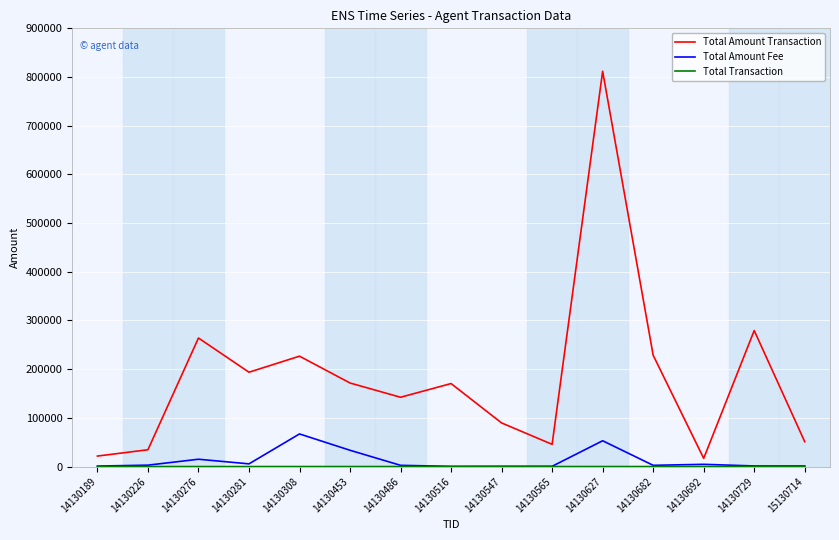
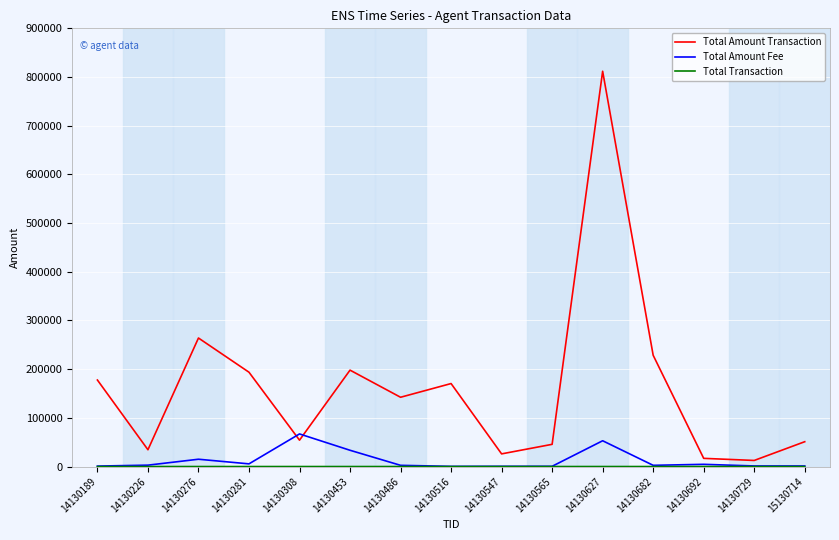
  {
    "Total Amount Transaction": {
-     "14130189": 20000,
+     "14130189": 180000,
      "14130226": 30000,
      "14130276": 260000,
      "14130281": 190000,
-     "14130308": 230000,
-     "14130453": 170000,
+     "14130308": 50000,
+     "14130453": 200000,
      "14130486": 140000,
      "14130516": 170000,
-     "14130547": 90000,
+     "14130547": 30000,
      "14130565": 50000,
      "14130627": 810000,
      "14130682": 230000,
      "14130692": 20000,
-     "14130729": 280000,
+     "14130729": 10000,
      "15130714": 50000
    },
    "Total Amount Fee": {
      "14130276": 20000,
      "14130281": 10000,
      "14130308": 70000,
      "14130453": 30000,
      "14130627": 50000
    },
    "Total Transaction": {
      "14130276": 0,
      "14130281": 0,
      "14130308": 0,
      "14130453": 0,
      "14130627": 0
    }
  }
